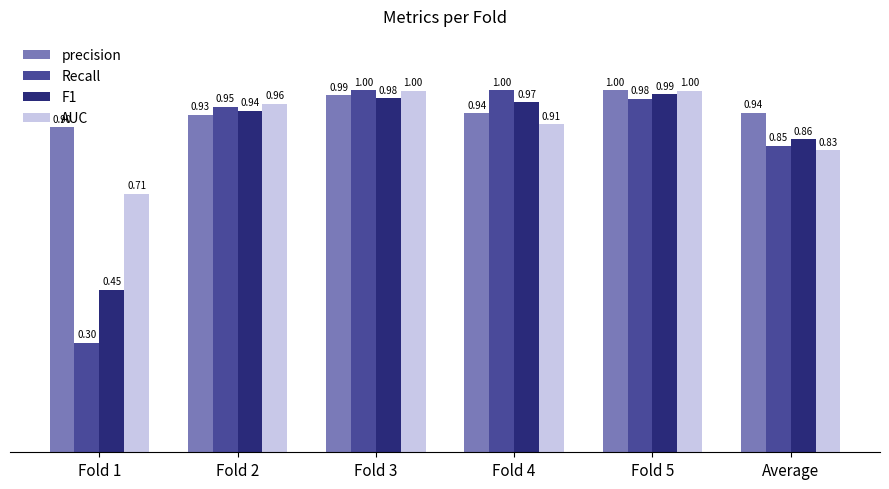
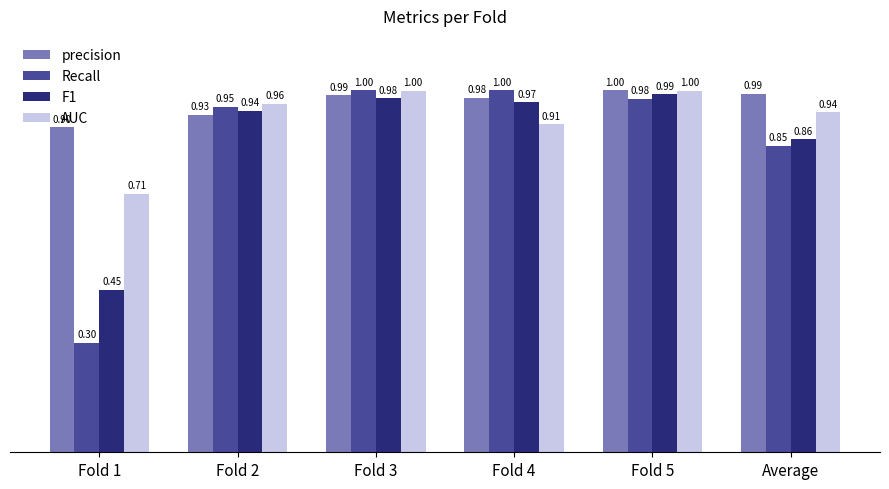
  {
    "precision": {
      "Fold 1": 0.90,
      "Fold 2": 0.93,
      "Fold 3": 0.99,
-     "Fold 4": 0.94,
+     "Fold 4": 0.98,
      "Fold 5": 1.00,
-     "Average": 0.94
+     "Average": 0.99
    },
    "AUC": {
      "Fold 1": 0.71,
      "Fold 2": 0.96,
      "Fold 3": 1.00,
      "Fold 4": 0.91,
      "Fold 5": 1.00,
-     "Average": 0.83
+     "Average": 0.94
    }
  }
